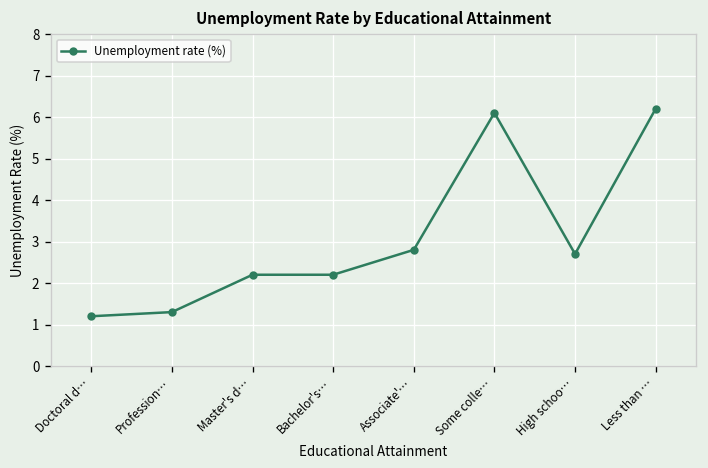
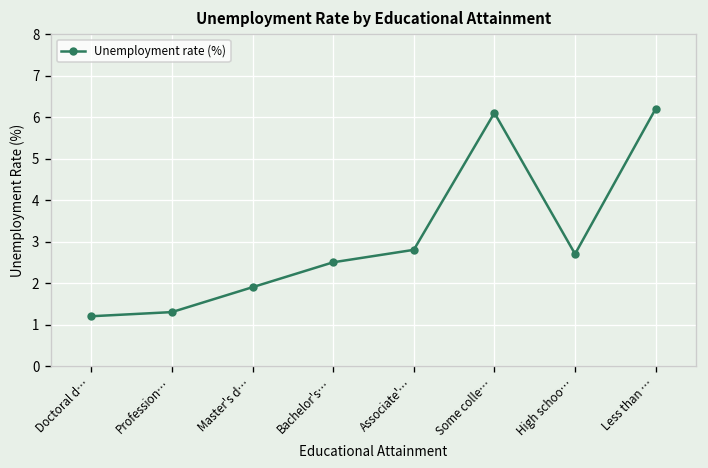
  {
    "Doctoral d…": 1.2,
    "Profession…": 1.3,
-   "Master's d…": 2.2,
-   "Bachelor's…": 2.2,
+   "Master's d…": 1.9,
+   "Bachelor's…": 2.5,
    "Associate'…": 2.8,
    "Some colle…": 6.1,
    "High schoo…": 2.7,
    "Less than …": 6.2
  }
